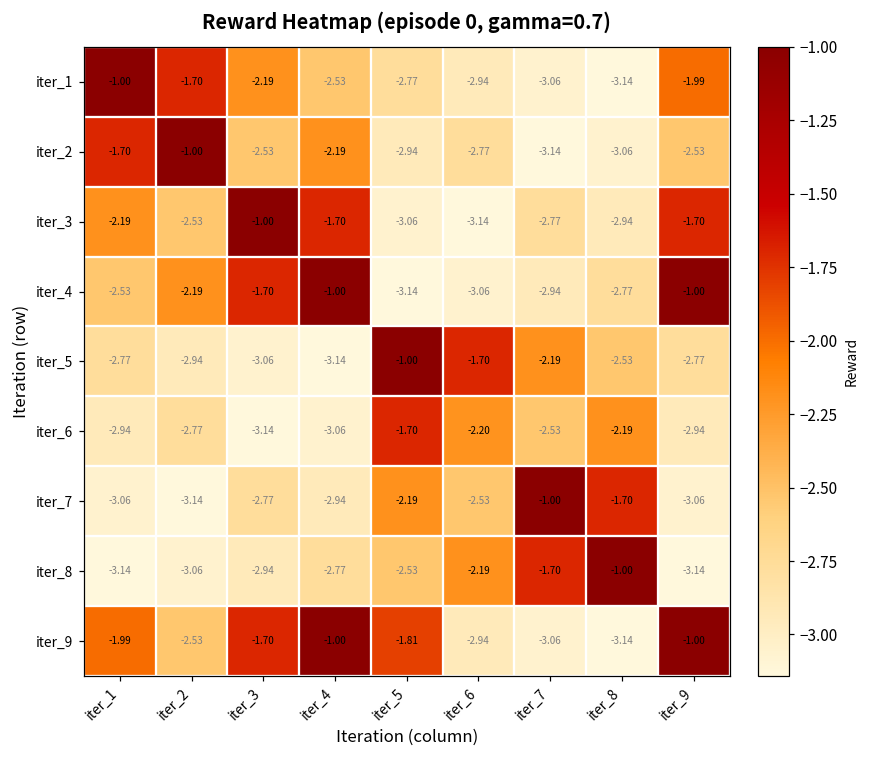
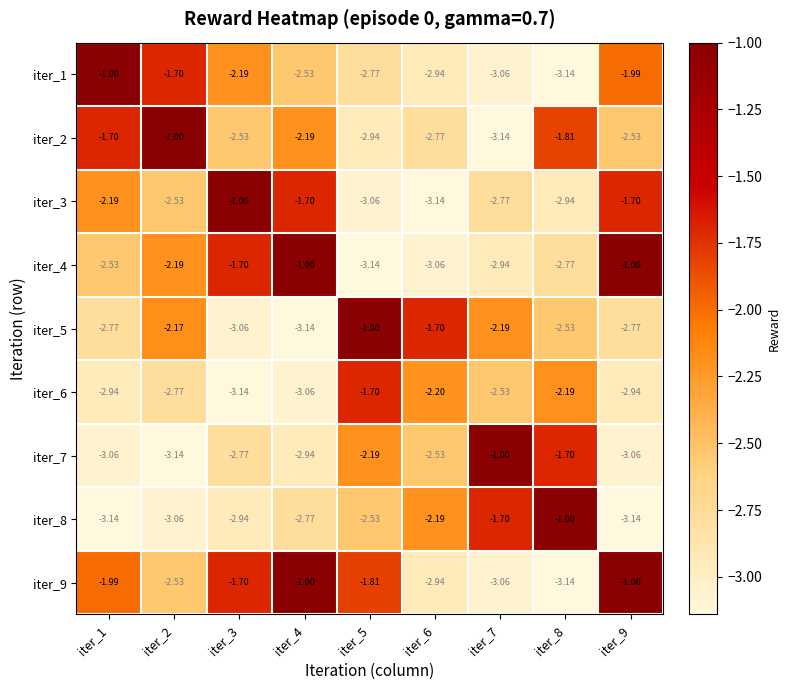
  {
    "iter_1": {
      "iter_1": -1.00,
      "iter_2": -1.70,
      "iter_3": -2.19,
      "iter_4": -2.53,
      "iter_5": -2.77,
      "iter_6": -2.94,
      "iter_7": -3.06,
      "iter_8": -3.14,
      "iter_9": -1.99
    },
    "iter_2": {
      "iter_1": -1.70,
      "iter_2": -1.00,
      "iter_3": -2.53,
      "iter_4": -2.19,
      "iter_5": -2.94,
      "iter_6": -2.77,
      "iter_7": -3.14,
-     "iter_8": -3.06,
+     "iter_8": -1.81,
      "iter_9": -2.53
    },
    "iter_3": {
      "iter_1": -2.19,
      "iter_2": -2.53,
      "iter_3": -1.00,
      "iter_4": -1.70,
      "iter_5": -3.06,
      "iter_6": -3.14,
      "iter_7": -2.77,
      "iter_8": -2.94,
      "iter_9": -1.70
    },
    "iter_4": {
      "iter_1": -2.53,
      "iter_2": -2.19,
      "iter_3": -1.70,
      "iter_4": -1.00,
      "iter_5": -3.14,
      "iter_6": -3.06,
      "iter_7": -2.94,
      "iter_8": -2.77,
      "iter_9": -1.00
    },
    "iter_5": {
      "iter_1": -2.77,
-     "iter_2": -2.94,
+     "iter_2": -2.17,
      "iter_3": -3.06,
      "iter_4": -3.14,
      "iter_5": -1.00,
      "iter_6": -1.70,
      "iter_7": -2.19,
      "iter_8": -2.53,
      "iter_9": -2.77
    },
    "iter_6": {
      "iter_1": -2.94,
      "iter_2": -2.77,
      "iter_3": -3.14,
      "iter_4": -3.06,
      "iter_5": -1.70,
      "iter_6": -2.20,
      "iter_7": -2.53,
      "iter_8": -2.19,
      "iter_9": -2.94
    },
    "iter_7": {
      "iter_1": -3.06,
      "iter_2": -3.14,
      "iter_3": -2.77,
      "iter_4": -2.94,
      "iter_5": -2.19,
      "iter_6": -2.53,
      "iter_7": -1.00,
      "iter_8": -1.70,
      "iter_9": -3.06
    },
    "iter_8": {
      "iter_1": -3.14,
      "iter_2": -3.06,
      "iter_3": -2.94,
      "iter_4": -2.77,
      "iter_5": -2.53,
      "iter_6": -2.19,
      "iter_7": -1.70,
      "iter_8": -1.00,
      "iter_9": -3.14
    },
    "iter_9": {
      "iter_1": -1.99,
      "iter_2": -2.53,
      "iter_3": -1.70,
      "iter_4": -1.00,
      "iter_5": -1.81,
      "iter_6": -2.94,
      "iter_7": -3.06,
      "iter_8": -3.14,
      "iter_9": -1.00
    }
  }
